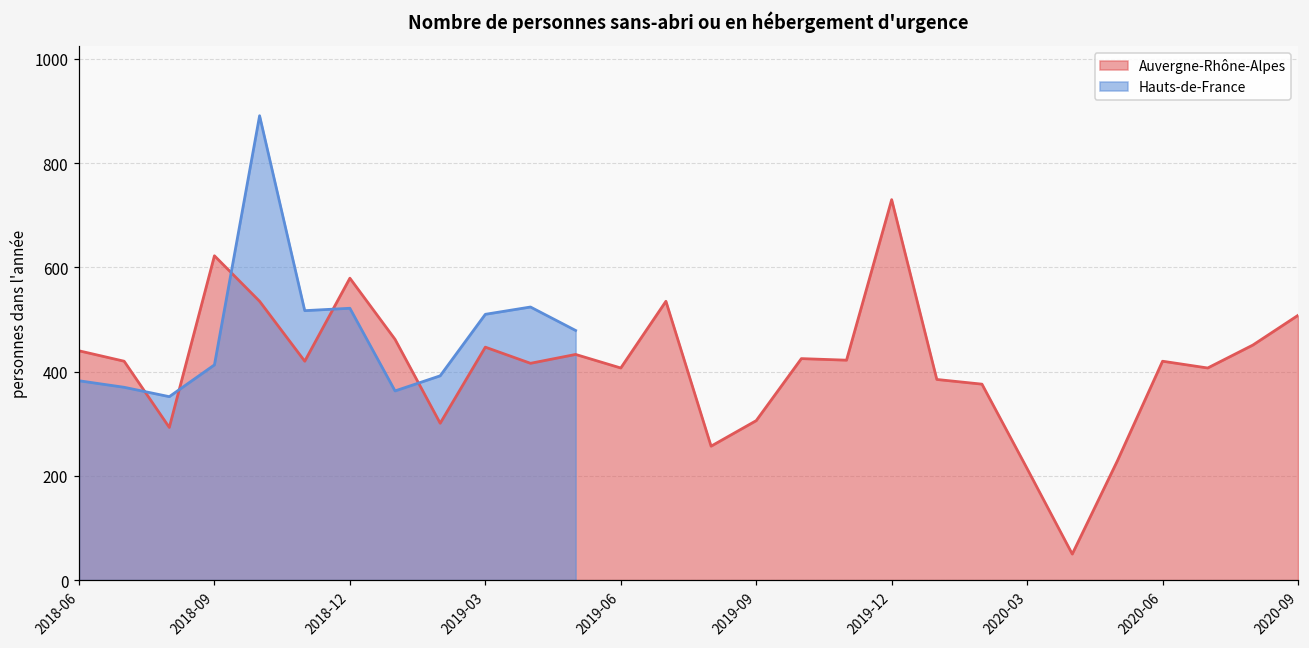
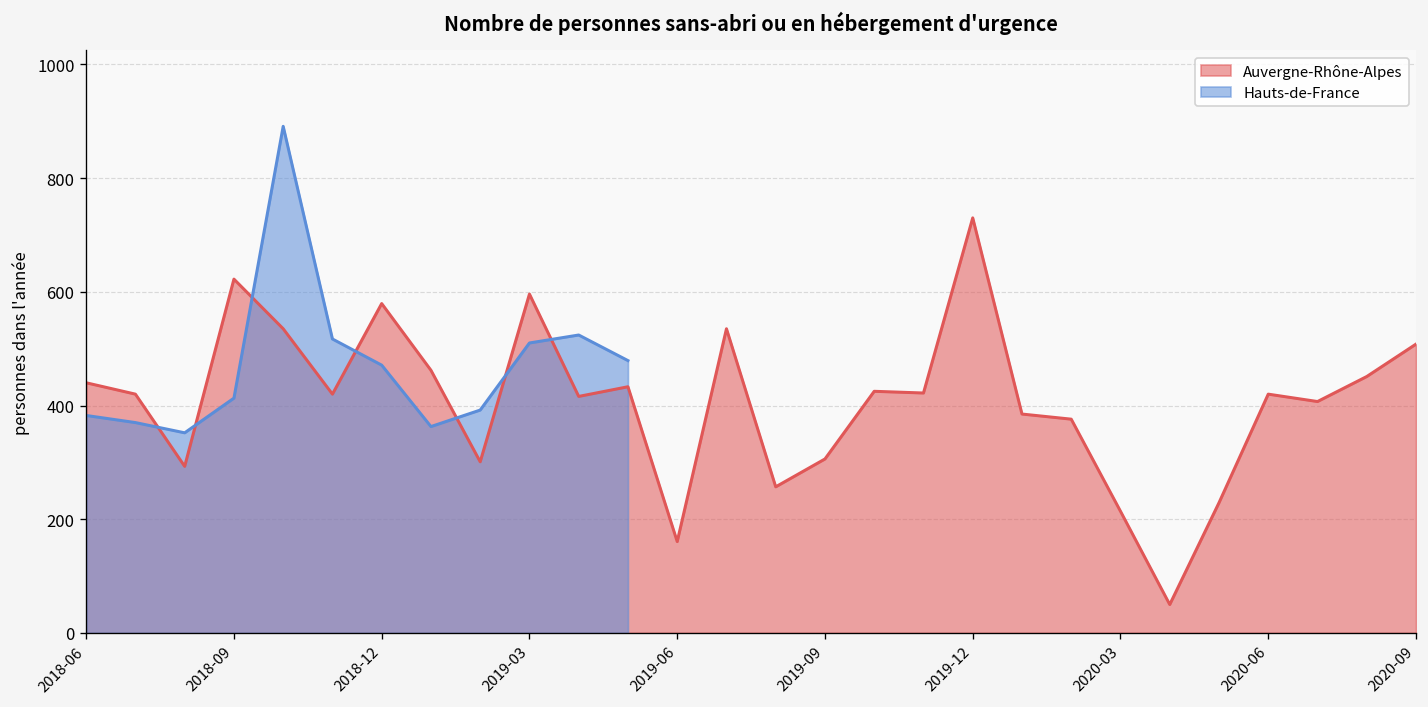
  {
    "Auvergne-Rhône-Alpes": {
      "2018-06": 440,
      "2018-09": 620,
      "2018-12": 580,
-     "2019-03": 450,
-     "2019-06": 410,
+     "2019-03": 600,
+     "2019-06": 160,
      "2019-09": 310,
      "2019-12": 730,
      "2020-03": 210,
      "2020-06": 420,
      "2020-09": 510
    },
    "Hauts-de-France": {
      "2018-06": 380,
      "2018-09": 410,
-     "2018-12": 520,
+     "2018-12": 470,
      "2019-03": 510
    }
  }
